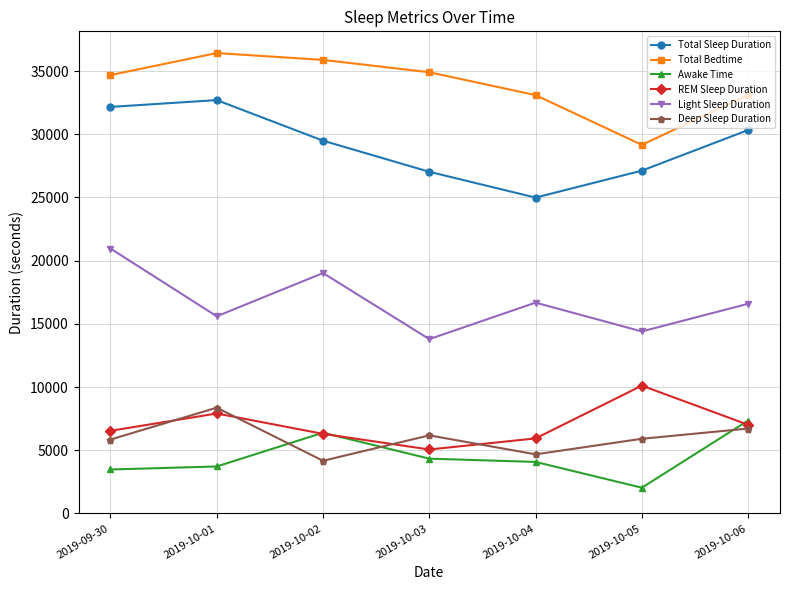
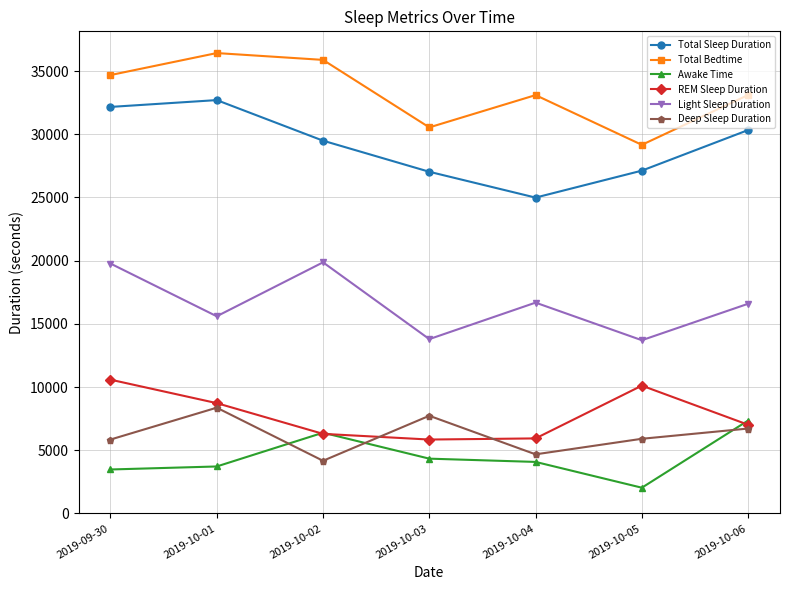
  {
    "Total Sleep Duration": {
      "2019-09-30": 32200,
      "2019-10-01": 32700,
      "2019-10-02": 29500,
      "2019-10-03": 27000,
      "2019-10-04": 25000,
      "2019-10-05": 27100,
      "2019-10-06": 30300
    },
    "Total Bedtime": {
      "2019-09-30": 34700,
      "2019-10-01": 36400,
      "2019-10-02": 35900,
-     "2019-10-03": 34900,
+     "2019-10-03": 30500,
      "2019-10-04": 33100,
      "2019-10-05": 29200
    },
    "Awake Time": {
      "2019-09-30": 3500,
      "2019-10-01": 3700,
      "2019-10-03": 4300,
      "2019-10-04": 4100,
      "2019-10-05": 2000,
      "2019-10-06": 7400
    },
    "REM Sleep Duration": {
-     "2019-09-30": 6500,
-     "2019-10-01": 7900,
-     "2019-10-03": 5100,
+     "2019-09-30": 10600,
+     "2019-10-01": 8700,
+     "2019-10-03": 5900,
      "2019-10-04": 5900,
      "2019-10-05": 10100,
      "2019-10-06": 7000
    },
    "Light Sleep Duration": {
-     "2019-09-30": 21000,
+     "2019-09-30": 19800,
      "2019-10-01": 15600,
-     "2019-10-02": 19000,
+     "2019-10-02": 19900,
      "2019-10-03": 13800,
      "2019-10-04": 16700,
-     "2019-10-05": 14400,
+     "2019-10-05": 13700,
      "2019-10-06": 16600
    },
    "Deep Sleep Duration": {
      "2019-09-30": 5900,
      "2019-10-01": 8400,
      "2019-10-02": 4200,
-     "2019-10-03": 6200,
+     "2019-10-03": 7700,
      "2019-10-04": 4700,
      "2019-10-05": 5900,
      "2019-10-06": 6700
    }
  }
